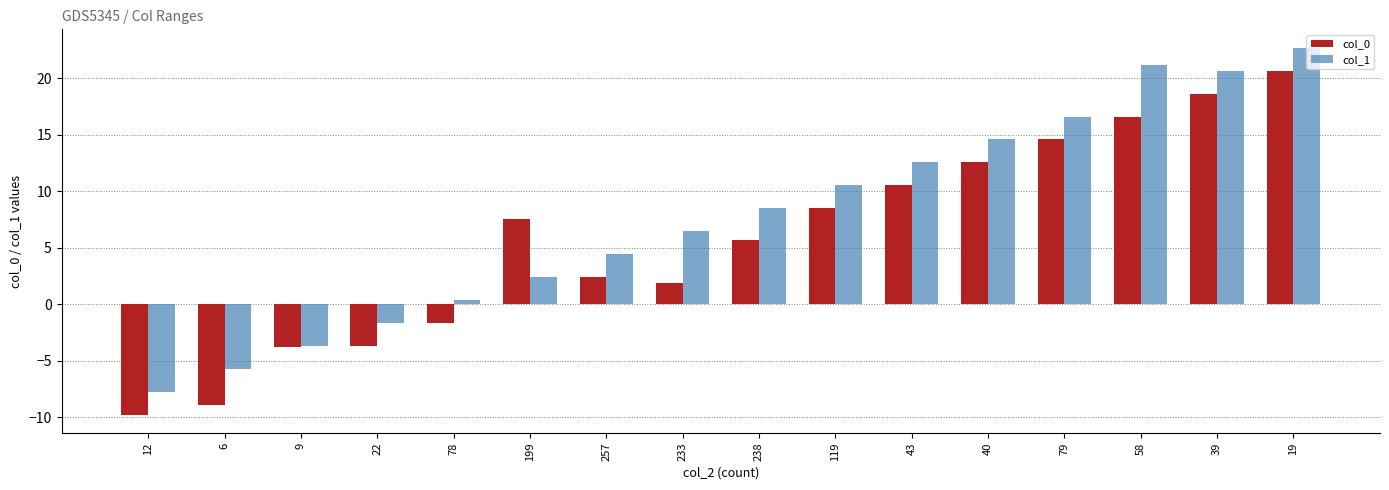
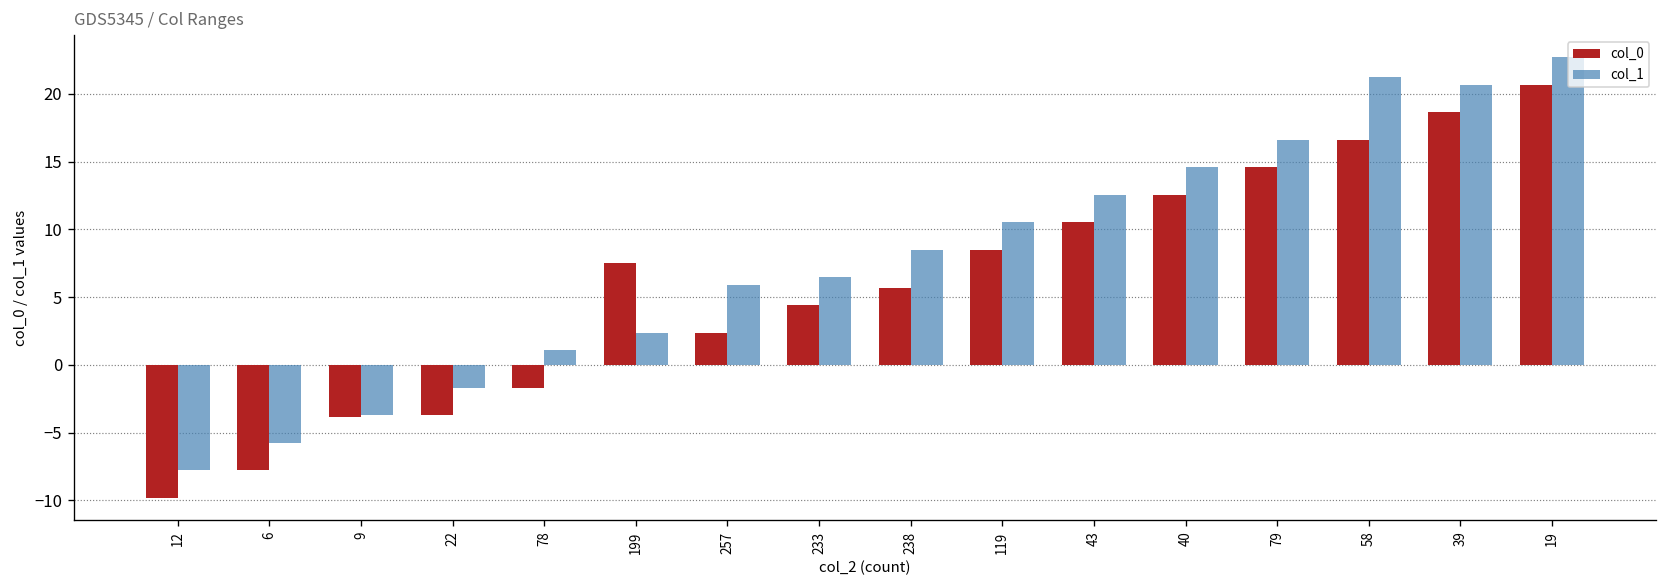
  {
    "col_0": {
      "12": -9.8,
-     "6": -8.9,
+     "6": -7.8,
      "9": -3.8,
      "22": -3.7,
      "78": -1.7,
      "199": 7.5,
      "257": 2.4,
-     "233": 1.9,
+     "233": 4.4,
      "238": 5.7,
      "119": 8.5,
      "43": 10.5,
      "40": 12.5,
      "79": 14.6,
      "58": 16.6,
      "39": 18.6,
      "19": 20.7
    },
    "col_1": {
      "12": -7.8,
      "6": -5.7,
      "9": -3.7,
      "22": -1.7,
-     "78": 0.4,
+     "78": 1.1,
      "199": 2.4,
-     "257": 4.4,
+     "257": 5.9,
      "233": 6.5,
      "238": 8.5,
      "119": 10.5,
      "43": 12.5,
      "40": 14.6,
      "79": 16.6,
      "58": 21.2,
      "39": 20.7
    }
  }
